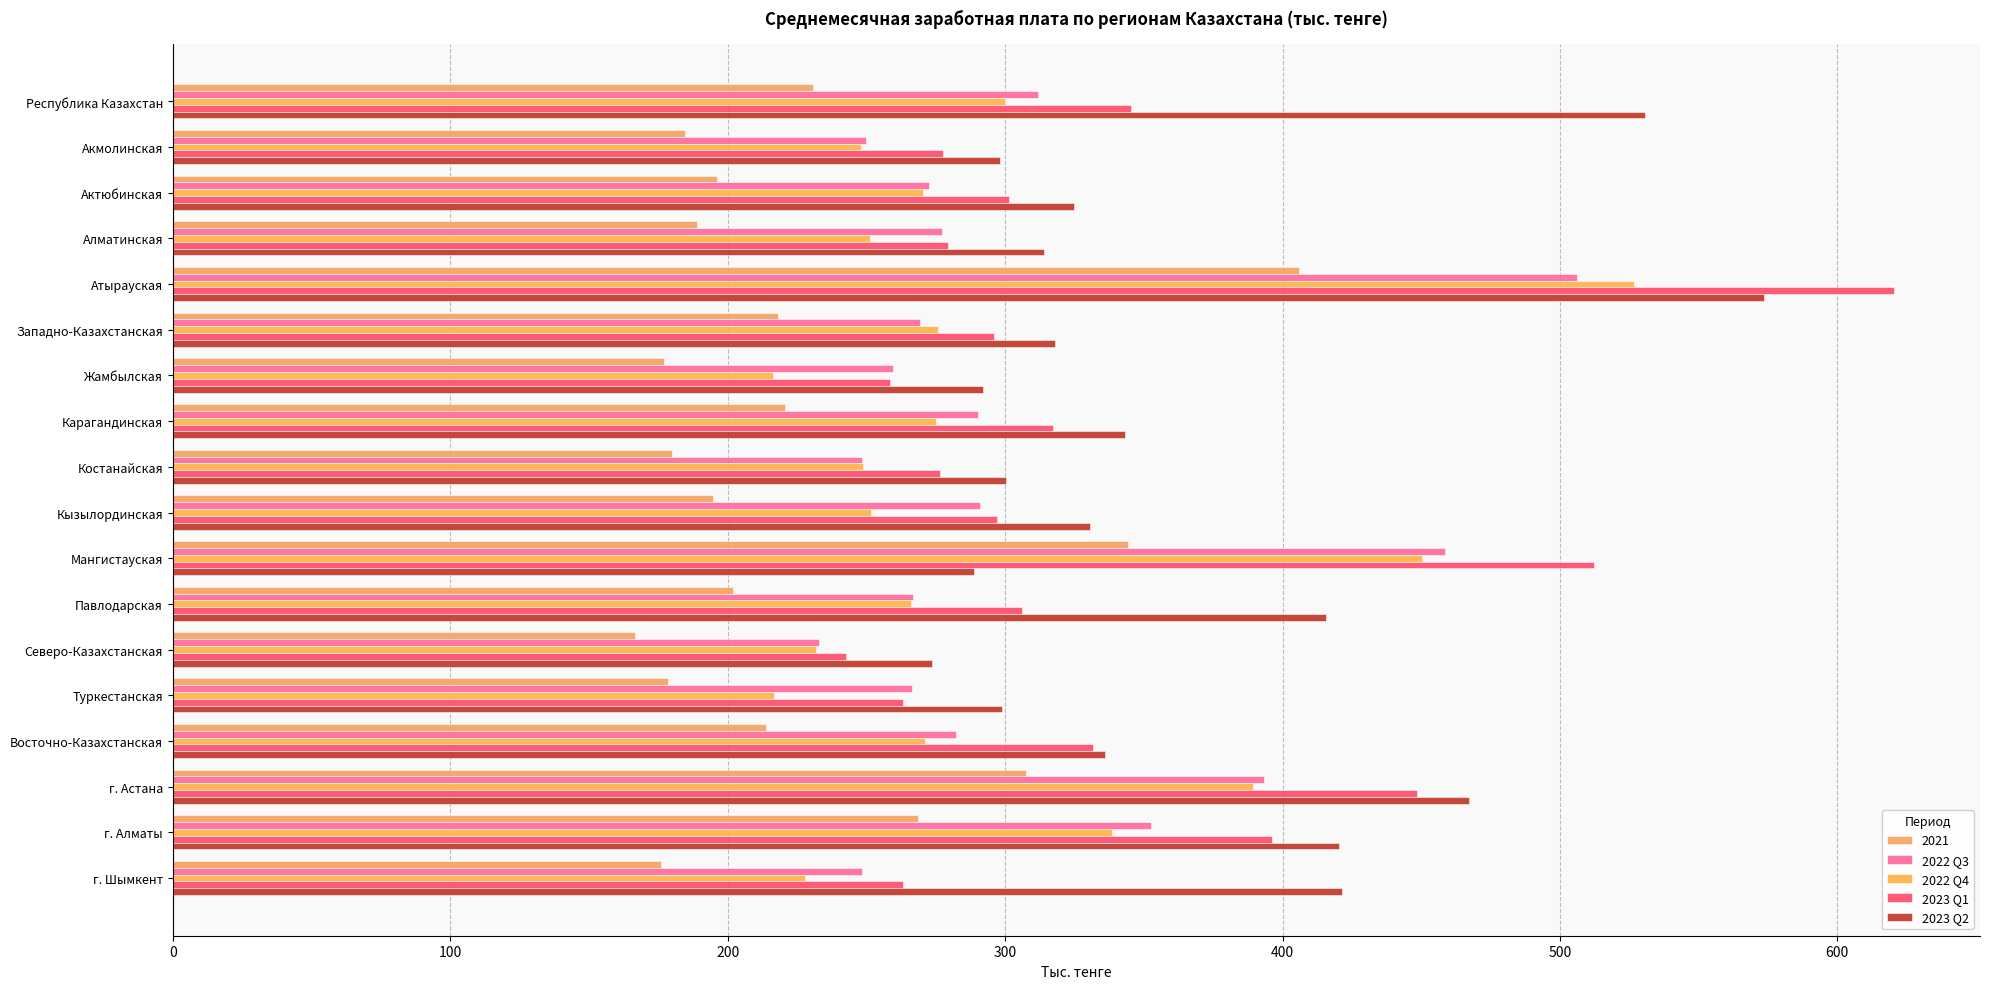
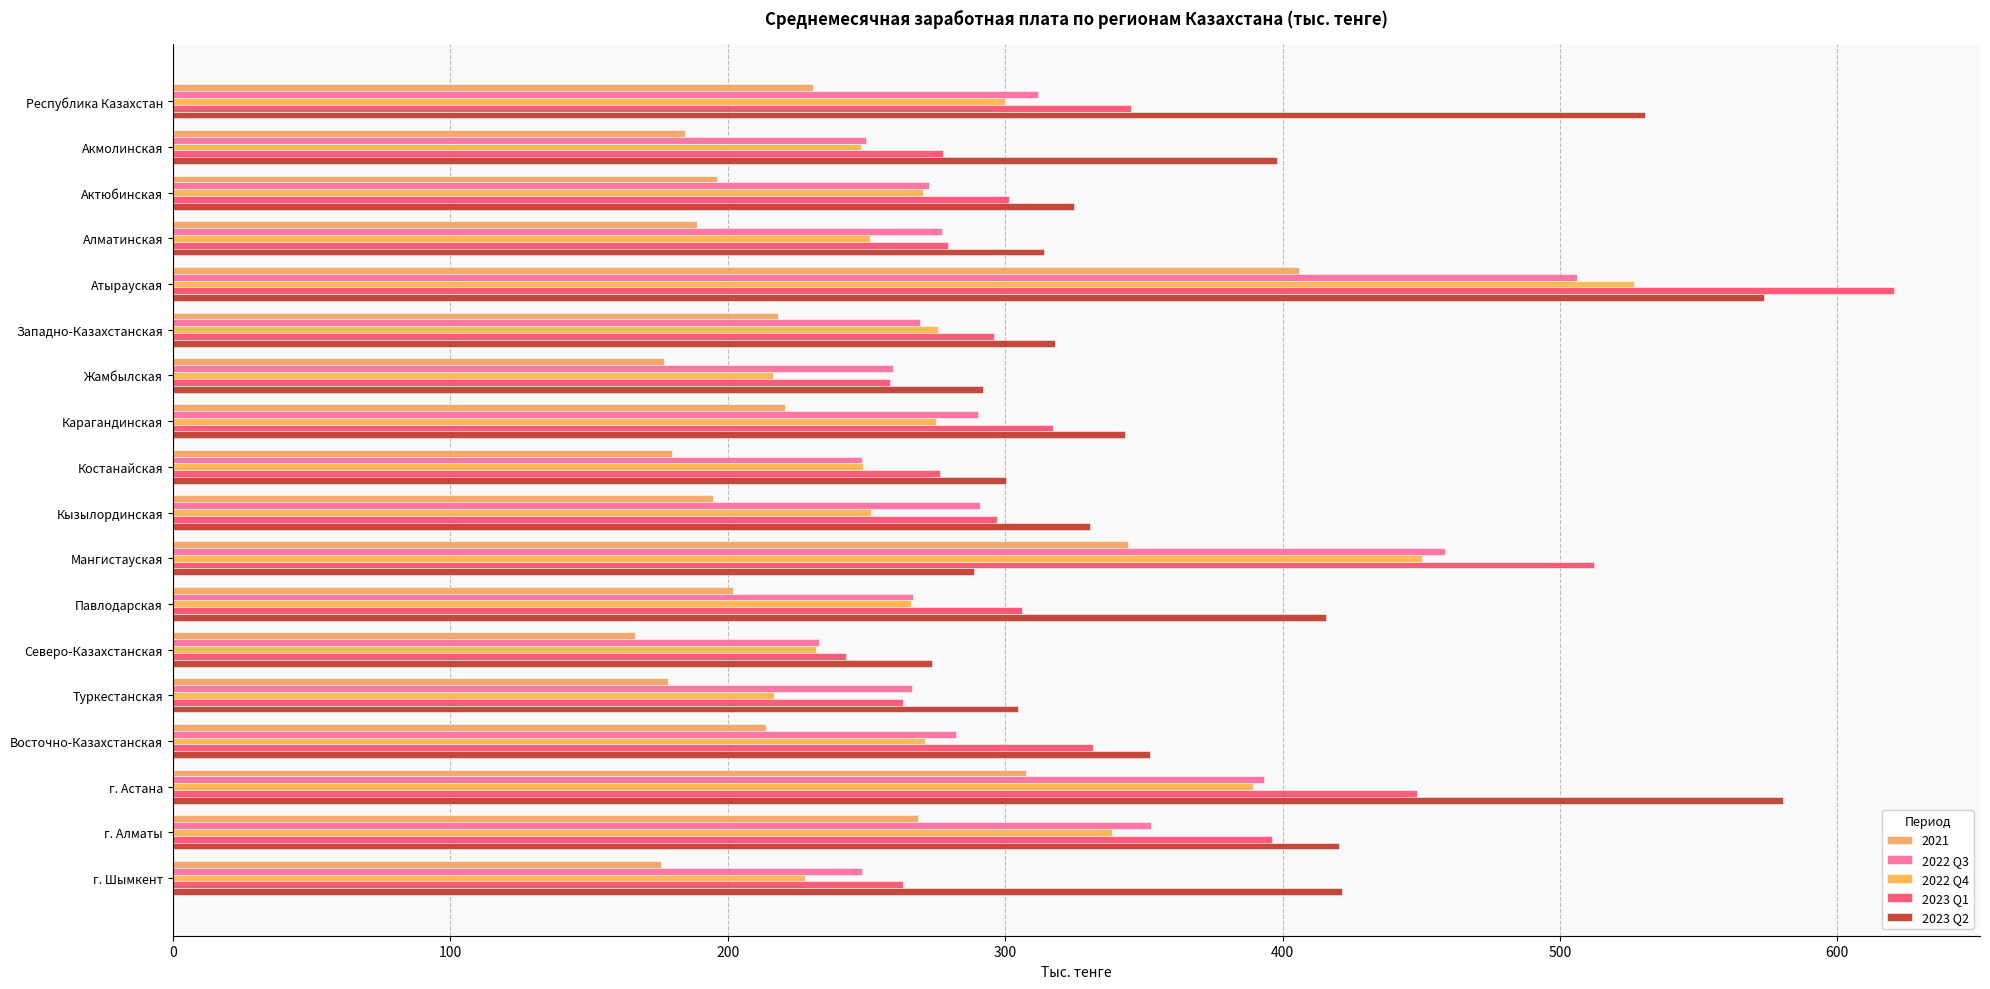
  {
    "2023 Q2": {
      "Республика Казахстан": 531,
-     "Акмолинская": 298,
+     "Акмолинская": 398,
      "Актюбинская": 325,
      "Алматинская": 314,
      "Атырауская": 573,
      "Западно-Казахстанская": 318,
      "Жамбылская": 292,
      "Карагандинская": 343,
      "Костанайская": 300,
      "Кызылординская": 331,
      "Мангистауская": 289,
      "Павлодарская": 416,
      "Северо-Казахстанская": 274,
-     "Туркестанская": 299,
-     "Восточно-Казахстанская": 336,
-     "г. Астана": 467,
+     "Туркестанская": 305,
+     "Восточно-Казахстанская": 352,
+     "г. Астана": 581,
      "г. Алматы": 420,
      "г. Шымкент": 422
    }
  }
